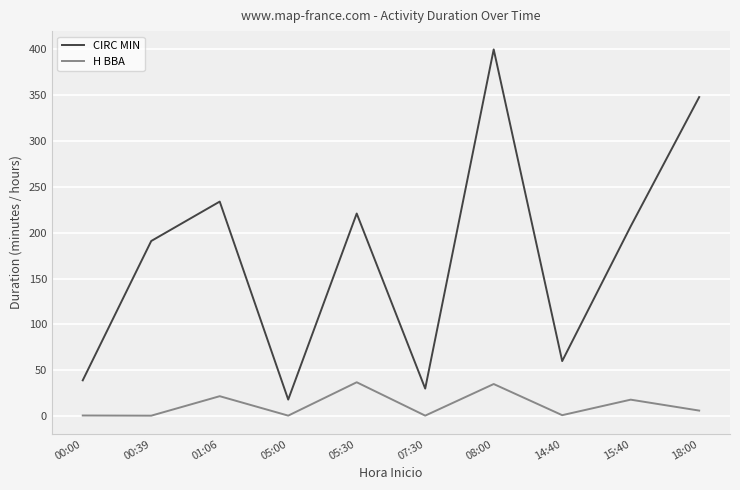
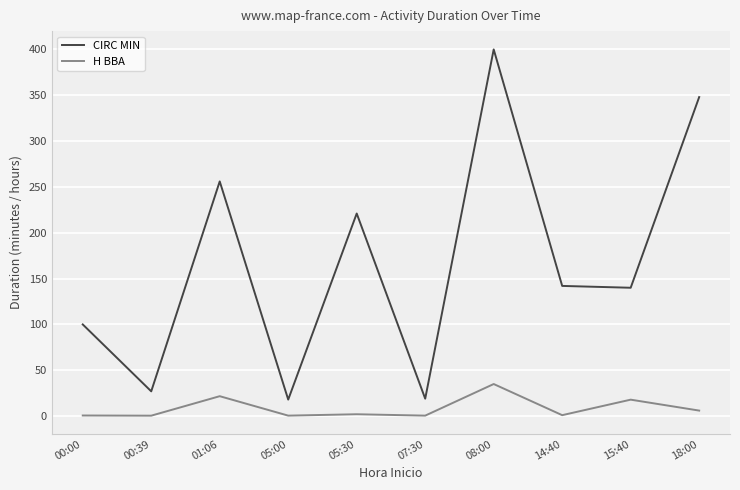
  {
    "CIRC MIN": {
-     "00:00": 40,
-     "00:39": 190,
-     "01:06": 230,
+     "00:00": 100,
+     "00:39": 30,
+     "01:06": 260,
      "05:00": 20,
      "05:30": 220,
-     "07:30": 30,
+     "07:30": 20,
      "08:00": 400,
-     "14:40": 60,
-     "15:40": 210,
+     "14:40": 140,
+     "15:40": 140,
      "18:00": 350
    },
    "H BBA": {
      "00:00": 0,
      "00:39": 0,
      "01:06": 20,
      "05:00": 0,
-     "05:30": 40,
+     "05:30": 0,
      "07:30": 0,
      "08:00": 30,
      "14:40": 0,
      "15:40": 20,
      "18:00": 10
    }
  }
